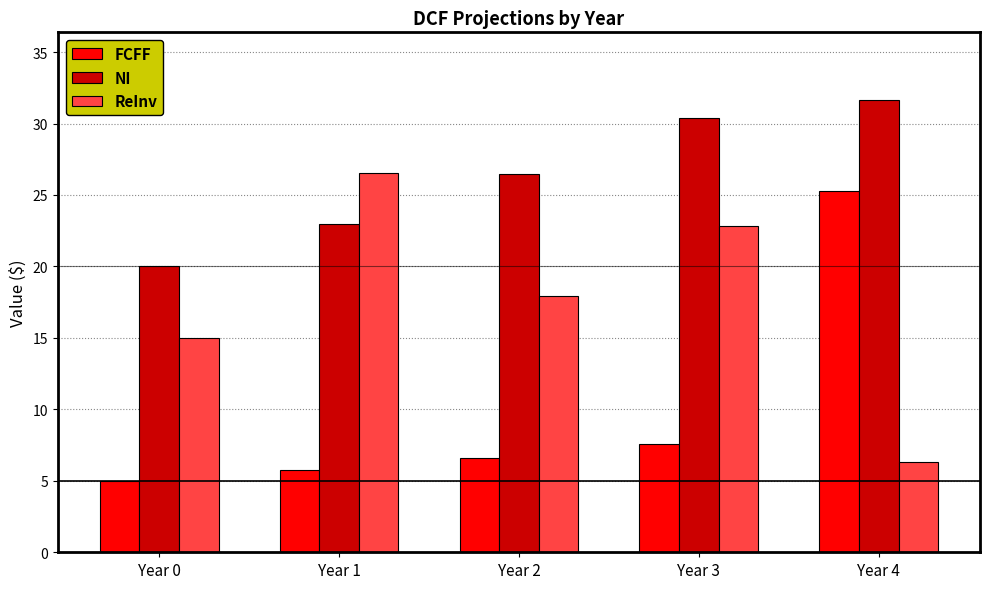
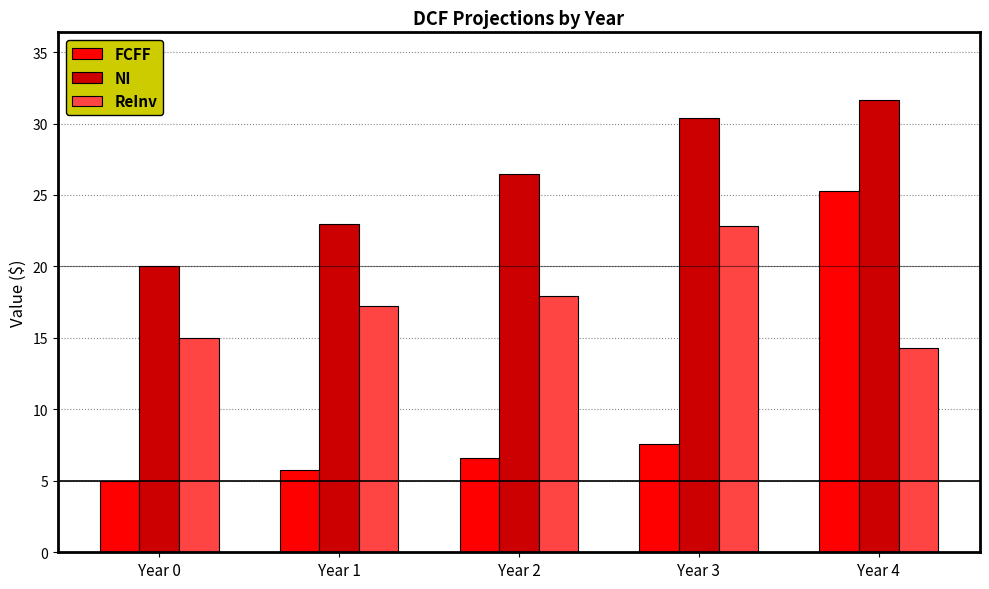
  {
    "ReInv": {
      "Year 0": 15.0,
-     "Year 1": 26.6,
+     "Year 1": 17.3,
      "Year 2": 17.9,
      "Year 3": 22.8,
-     "Year 4": 6.3
+     "Year 4": 14.3
    }
  }
